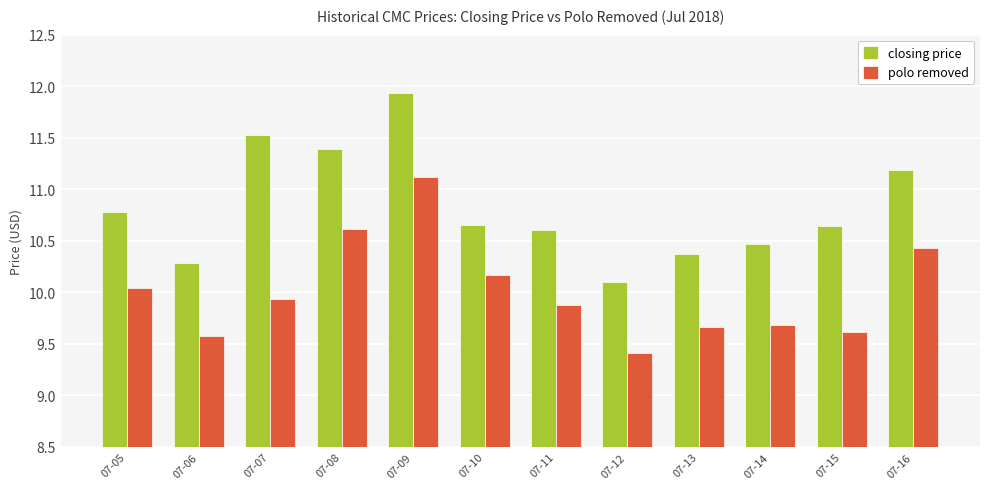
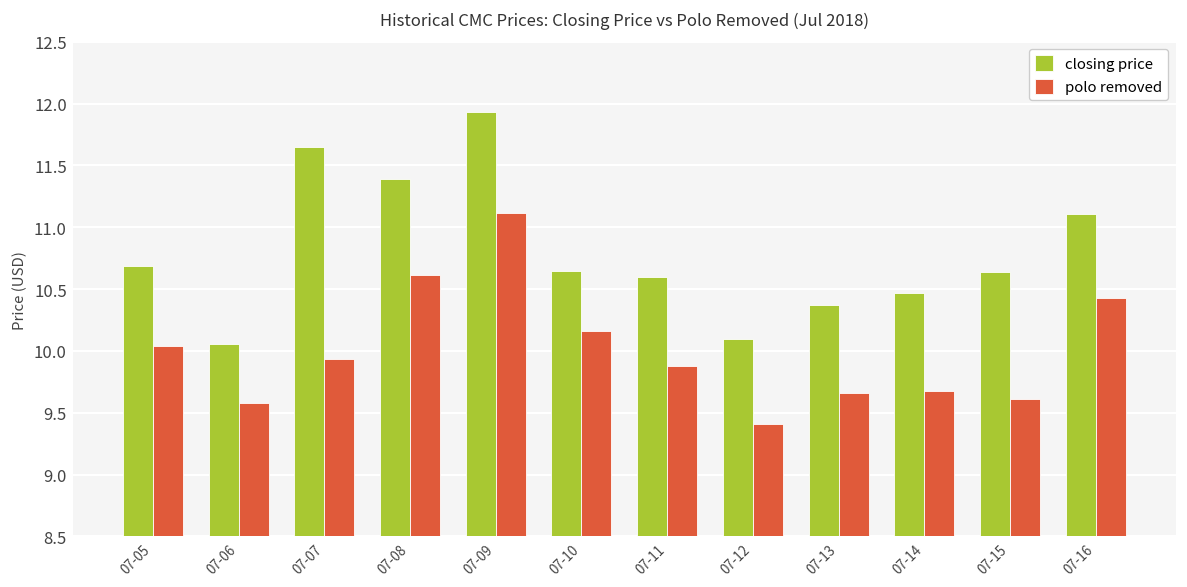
  {
    "closing price": {
-     "07-05": 10.78,
-     "07-06": 10.28,
-     "07-07": 11.53,
+     "07-05": 10.69,
+     "07-06": 10.06,
+     "07-07": 11.65,
      "07-08": 11.39,
      "07-09": 11.93,
      "07-10": 10.65,
      "07-11": 10.60,
      "07-12": 10.10,
      "07-13": 10.37,
      "07-14": 10.47,
      "07-15": 10.64,
-     "07-16": 11.19
+     "07-16": 11.11
    },
    "polo removed": {
      "07-05": 10.04,
      "07-06": 9.58,
      "07-07": 9.93,
      "07-08": 10.61,
      "07-09": 11.12,
      "07-10": 10.16,
      "07-11": 9.88,
      "07-12": 9.41,
      "07-13": 9.66,
      "07-14": 9.68,
      "07-15": 9.62,
      "07-16": 10.43
    }
  }
